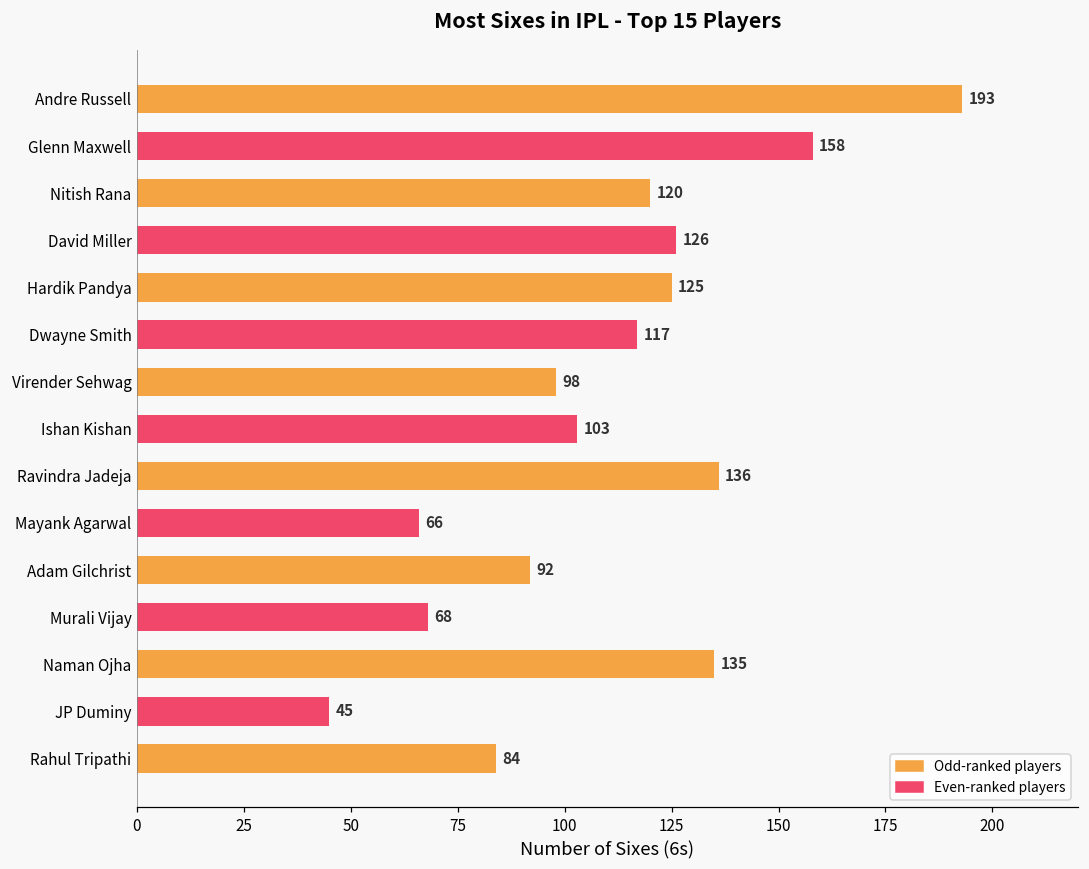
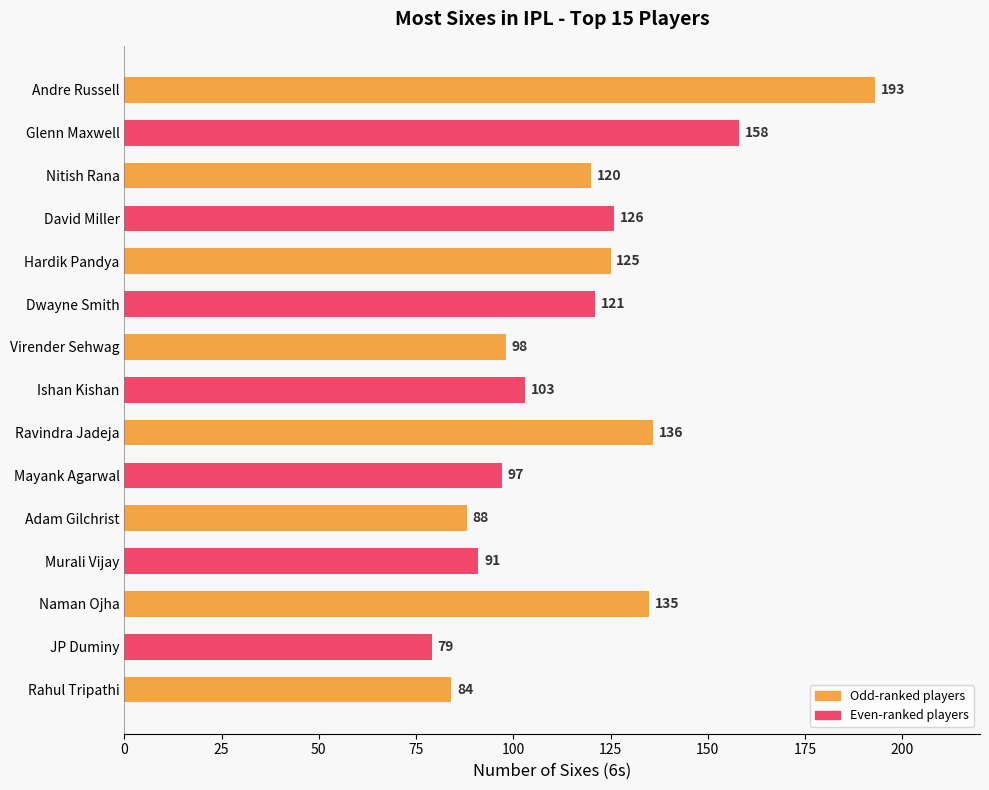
  {
    "Andre Russell": 193,
    "Glenn Maxwell": 158,
    "Nitish Rana": 120,
    "David Miller": 126,
    "Hardik Pandya": 125,
-   "Dwayne Smith": 117,
+   "Dwayne Smith": 121,
    "Virender Sehwag": 98,
    "Ishan Kishan": 103,
    "Ravindra Jadeja": 136,
-   "Mayank Agarwal": 66,
-   "Adam Gilchrist": 92,
-   "Murali Vijay": 68,
+   "Mayank Agarwal": 97,
+   "Adam Gilchrist": 88,
+   "Murali Vijay": 91,
    "Naman Ojha": 135,
-   "JP Duminy": 45,
+   "JP Duminy": 79,
    "Rahul Tripathi": 84
  }
